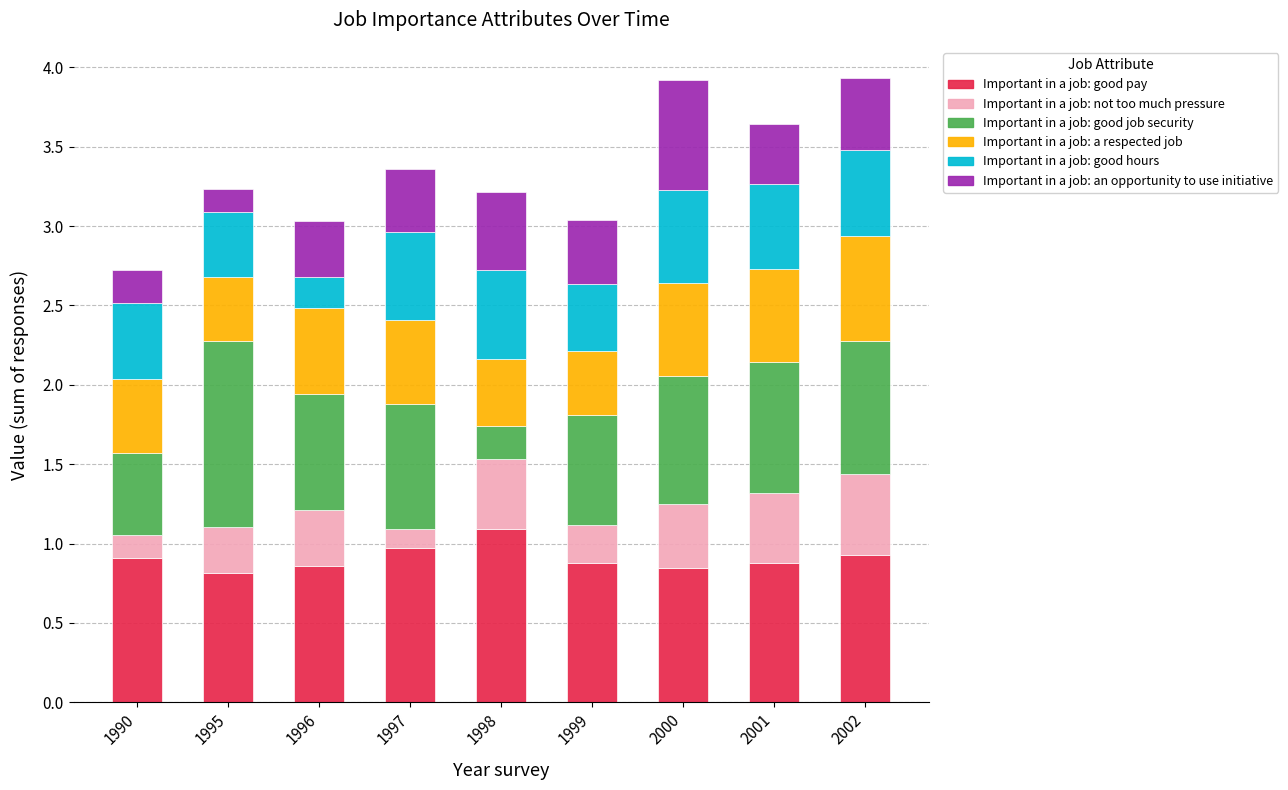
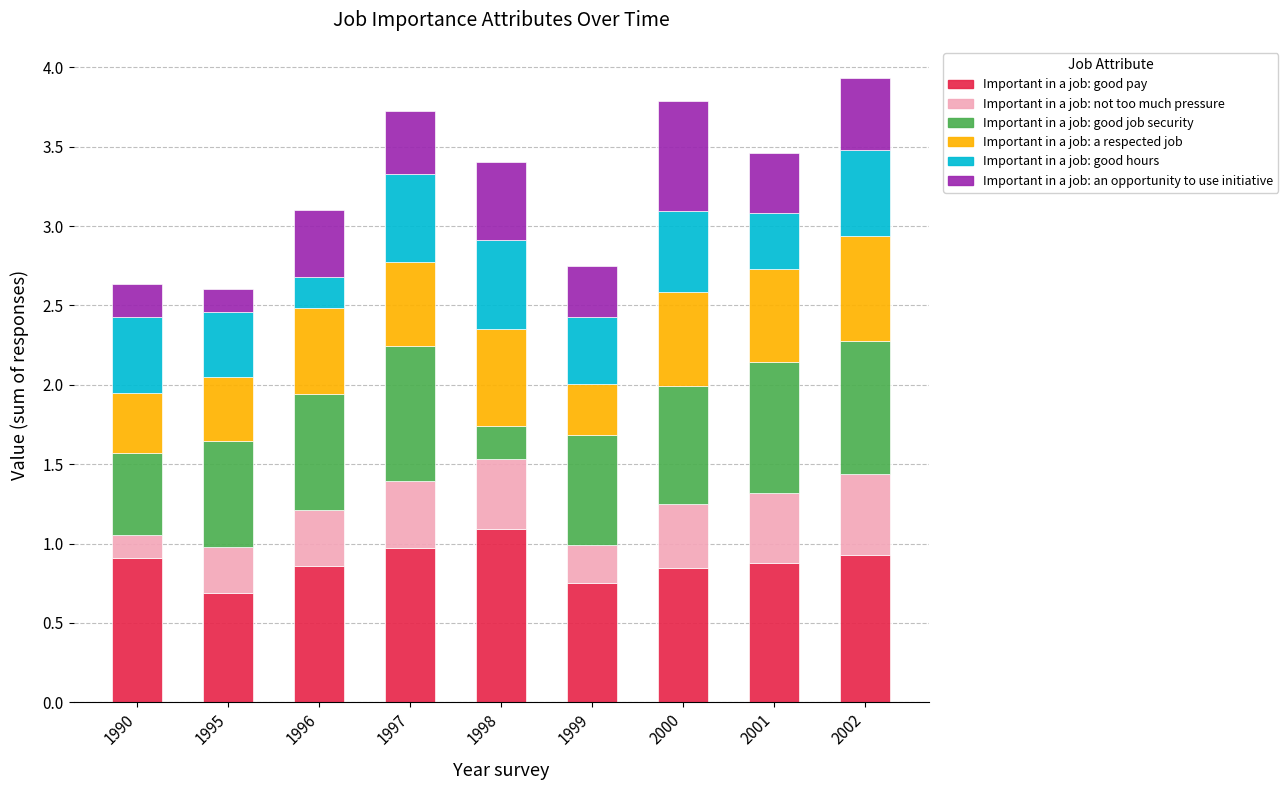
  {
    "Important in a job: good pay": {
      "1990": 0.91,
-     "1995": 0.82,
+     "1995": 0.69,
      "1996": 0.86,
      "1997": 0.97,
      "1998": 1.09,
-     "1999": 0.88,
+     "1999": 0.75,
      "2000": 0.85,
      "2001": 0.88,
      "2002": 0.92
    },
    "Important in a job: not too much pressure": {
      "1990": 0.15,
      "1995": 0.29,
      "1996": 0.35,
-     "1997": 0.12,
+     "1997": 0.42,
      "1998": 0.44,
      "1999": 0.24,
      "2000": 0.40,
      "2001": 0.44,
      "2002": 0.51
    },
    "Important in a job: good job security": {
      "1990": 0.51,
-     "1995": 1.17,
+     "1995": 0.67,
      "1996": 0.73,
-     "1997": 0.79,
+     "1997": 0.85,
      "1998": 0.21,
      "1999": 0.69,
-     "2000": 0.80,
+     "2000": 0.74,
      "2001": 0.83,
      "2002": 0.84
    },
    "Important in a job: a respected job": {
-     "1990": 0.47,
+     "1990": 0.38,
      "1995": 0.40,
      "1996": 0.55,
      "1997": 0.53,
-     "1998": 0.42,
-     "1999": 0.40,
+     "1998": 0.61,
+     "1999": 0.32,
      "2000": 0.59,
      "2001": 0.58,
      "2002": 0.66
    },
    "Important in a job: good hours": {
      "1990": 0.48,
      "1995": 0.41,
      "1996": 0.19,
      "1997": 0.56,
      "1998": 0.56,
      "1999": 0.42,
-     "2000": 0.58,
-     "2001": 0.53,
+     "2000": 0.51,
+     "2001": 0.35,
      "2002": 0.54
    },
    "Important in a job: an opportunity to use initiative": {
      "1990": 0.21,
      "1995": 0.14,
-     "1996": 0.35,
+     "1996": 0.43,
      "1997": 0.40,
      "1998": 0.49,
-     "1999": 0.40,
+     "1999": 0.32,
      "2000": 0.69,
      "2001": 0.38,
      "2002": 0.46
    }
  }
